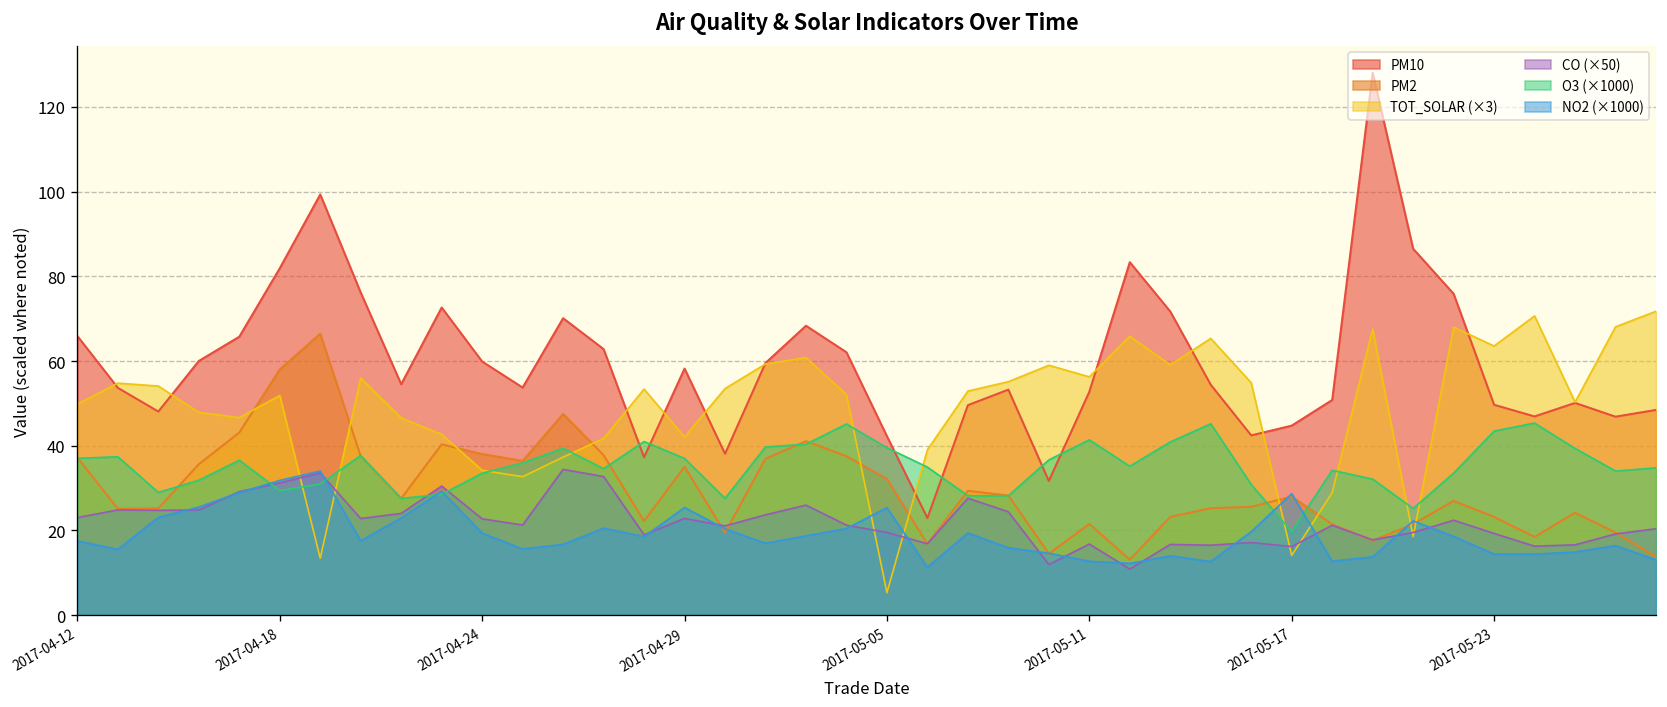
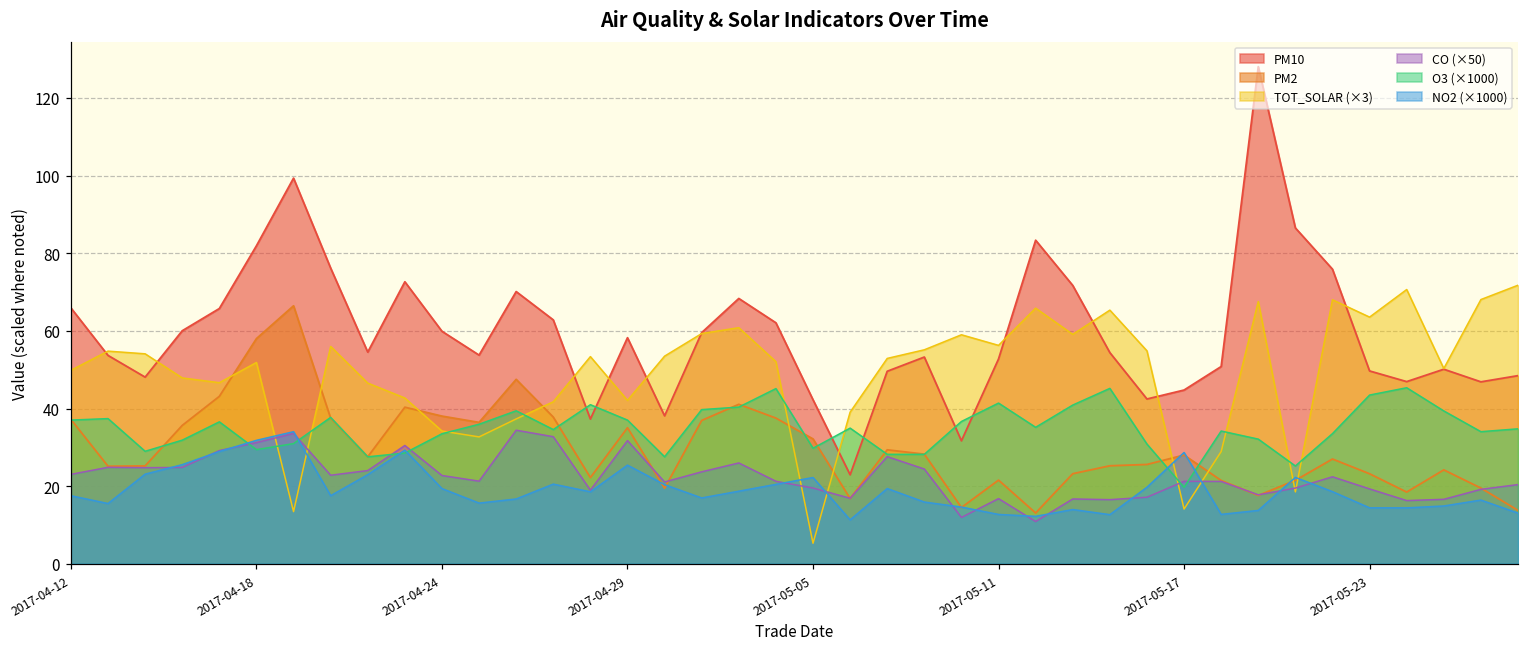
  {
    "TOT_SOLAR (×3)": {
      "2017-04-12": 50,
      "2017-04-18": 52,
      "2017-04-29": 42,
      "2017-05-05": 5,
      "2017-05-11": 56,
      "2017-05-17": 14,
      "2017-05-23": 64
    },
    "CO (×50)": {
      "2017-04-12": 23,
      "2017-04-24": 23,
-     "2017-04-29": 23,
+     "2017-04-29": 32,
      "2017-05-05": 20,
      "2017-05-11": 17,
-     "2017-05-17": 16,
+     "2017-05-17": 21,
      "2017-05-23": 19
    },
    "O3 (×1000)": {
      "2017-04-18": 29,
      "2017-04-29": 37,
-     "2017-05-05": 40,
+     "2017-05-05": 30,
      "2017-05-11": 41,
      "2017-05-17": 20,
      "2017-05-23": 43
    },
    "NO2 (×1000)": {
      "2017-04-12": 18,
      "2017-04-24": 19,
      "2017-04-29": 25,
-     "2017-05-05": 25,
+     "2017-05-05": 22,
      "2017-05-11": 13,
      "2017-05-23": 14
    }
  }
